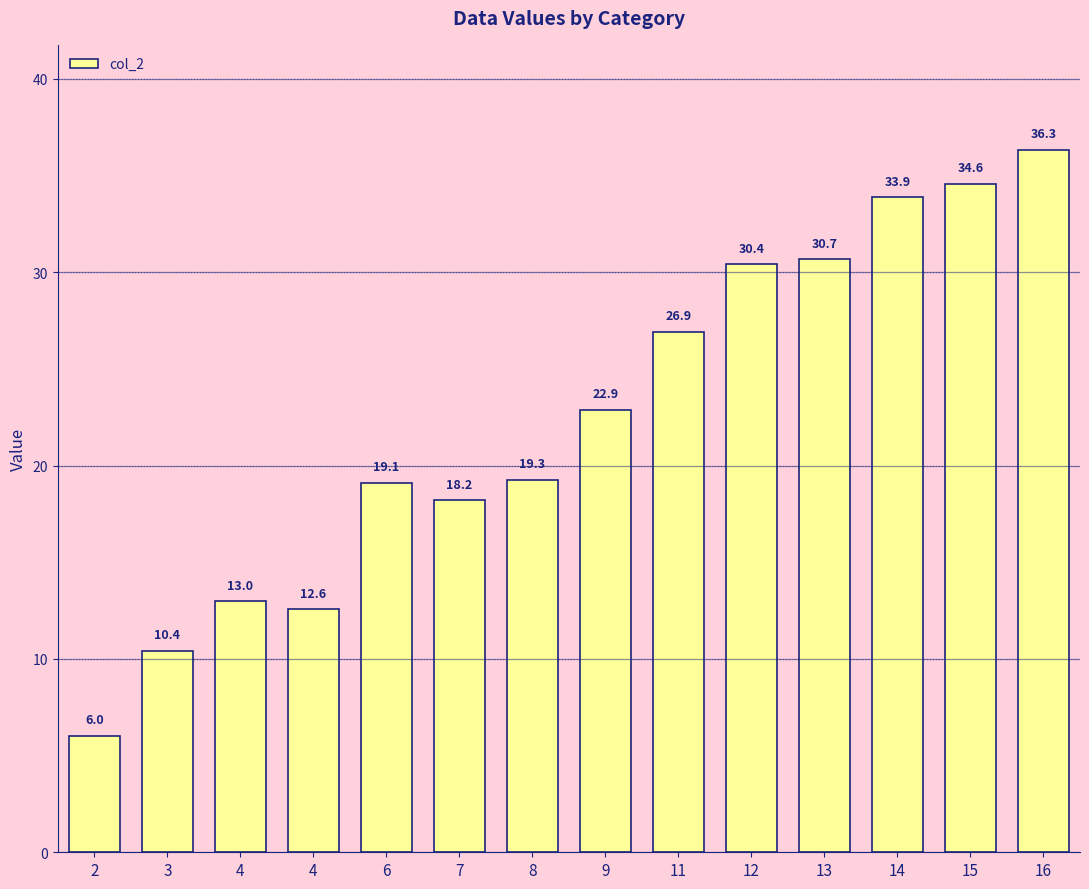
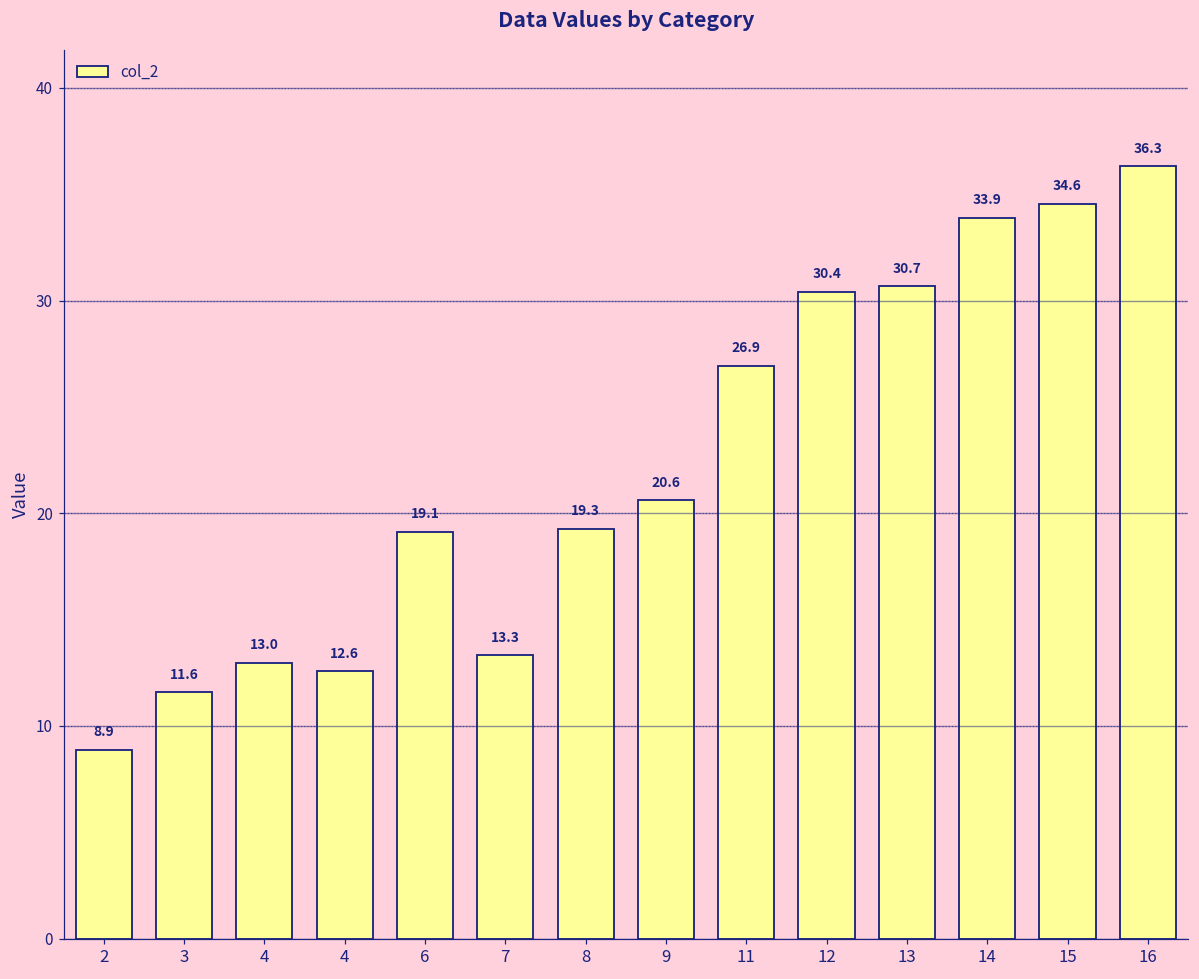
  {
-   "2": 6.0,
-   "3": 10.4,
+   "2": 8.9,
+   "3": 11.6,
    "6": 19.1,
-   "7": 18.2,
+   "7": 13.3,
    "8": 19.3,
-   "9": 22.9,
+   "9": 20.6,
    "11": 26.9,
    "12": 30.4,
    "13": 30.7,
    "14": 33.9,
    "15": 34.6,
    "16": 36.3
  }
